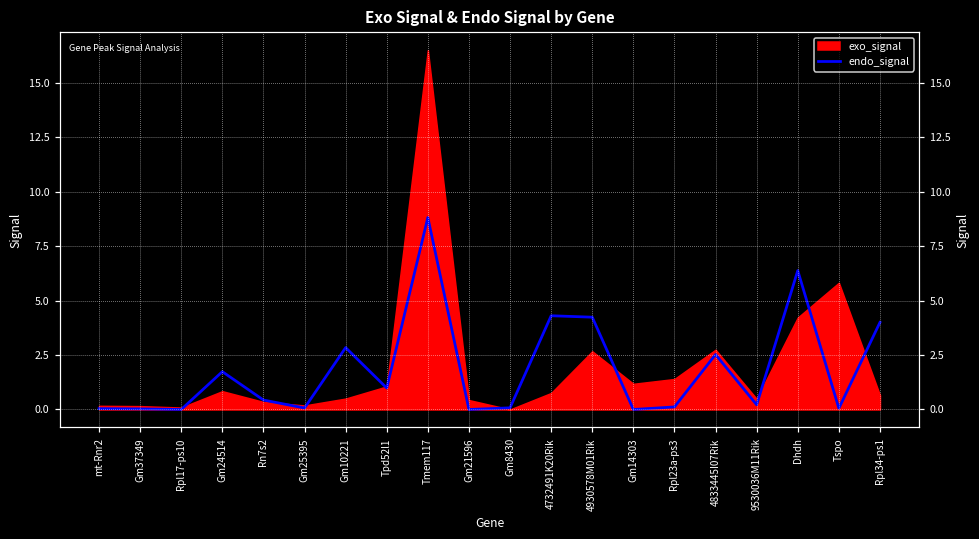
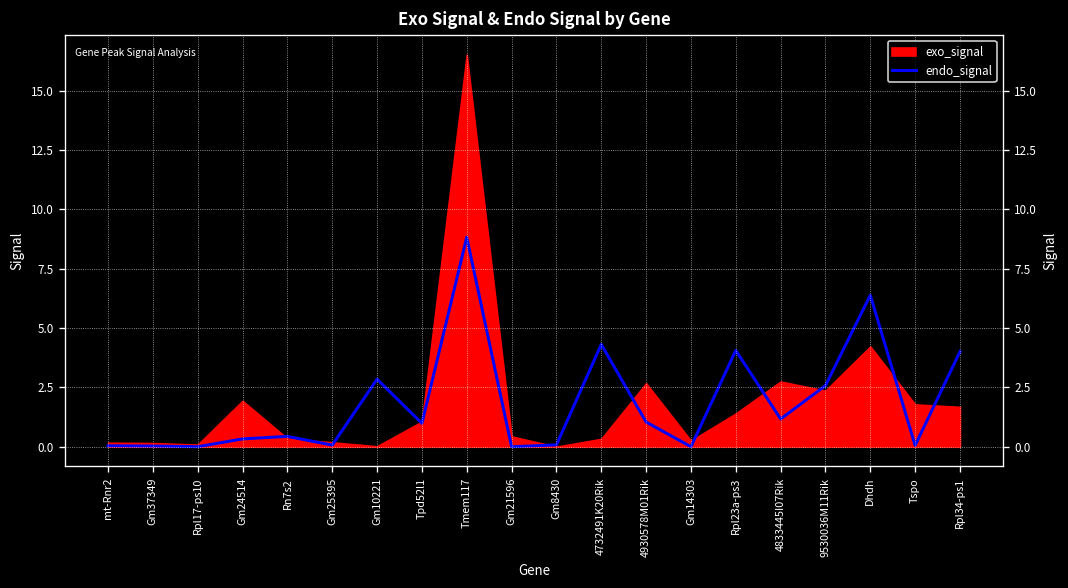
  {
    "endo_signal": {
      "mt-Rnr2": 0.0,
-     "Gm24514": 1.7,
+     "Gm24514": 0.3,
      "Gm10221": 2.8,
      "Tmem117": 8.8,
      "Gm21596": 0.0,
      "4732491K20Rik": 4.3,
-     "4930578M01Rik": 4.2,
+     "4930578M01Rik": 1.0,
      "Gm14303": 0.0,
-     "Rpl23a-ps3": 0.1,
-     "4833445I07Rik": 2.5,
-     "9530036M11Rik": 0.2,
+     "Rpl23a-ps3": 4.1,
+     "4833445I07Rik": 1.2,
+     "9530036M11Rik": 2.6,
      "Dhdh": 6.4,
      "Tspo": 0.1,
      "Rpl34-ps1": 4.0
    },
    "exo_signal": {
      "mt-Rnr2": 0.2,
-     "Gm24514": 0.8,
-     "Gm10221": 0.5,
+     "Gm24514": 1.9,
+     "Gm10221": 0.0,
      "Tmem117": 16.5,
      "Gm21596": 0.4,
-     "4732491K20Rik": 0.8,
+     "4732491K20Rik": 0.3,
      "4930578M01Rik": 2.7,
-     "Gm14303": 1.2,
+     "Gm14303": 0.3,
      "Rpl23a-ps3": 1.4,
      "4833445I07Rik": 2.7,
-     "9530036M11Rik": 0.5,
+     "9530036M11Rik": 2.4,
      "Dhdh": 4.2,
-     "Tspo": 5.8,
-     "Rpl34-ps1": 0.7
+     "Tspo": 1.8,
+     "Rpl34-ps1": 1.7
    }
  }
